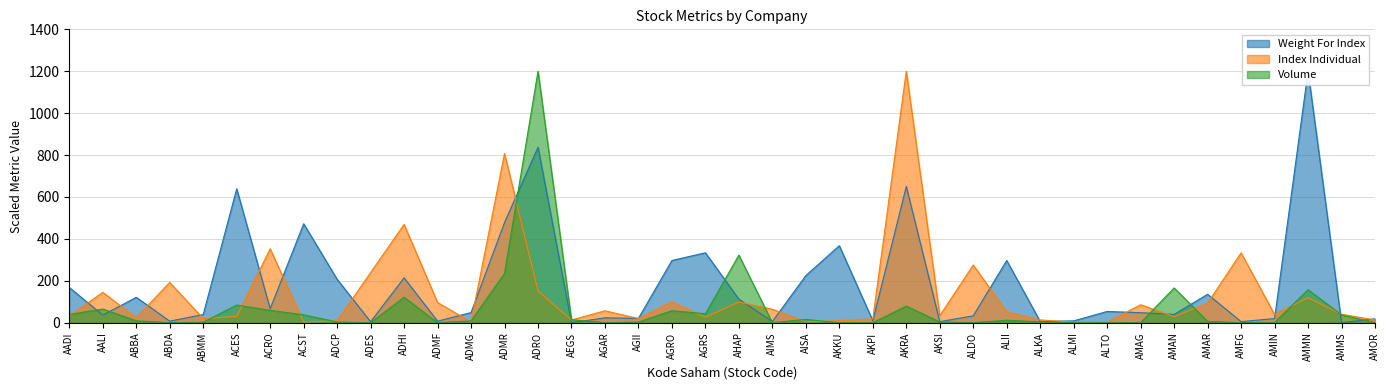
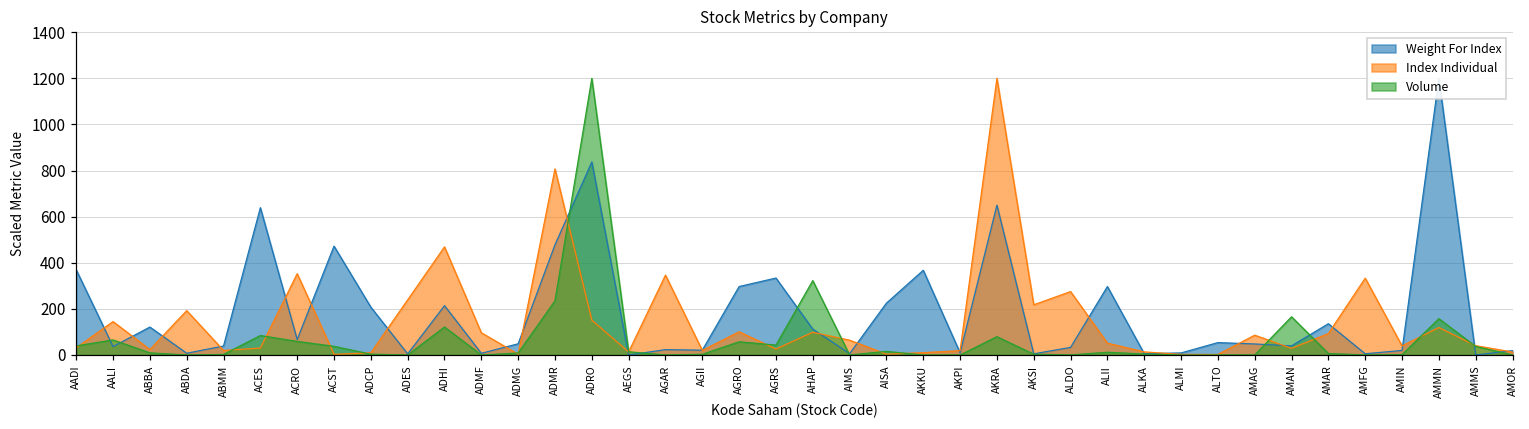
  {
    "Weight For Index": {
-     "AADI": 170,
+     "AADI": 370,
      "AALI": 40,
      "ABBA": 120,
      "ABMM": 40,
      "ACES": 640,
      "ACST": 470,
      "ADCP": 210,
      "ADHI": 210,
      "ADMG": 50,
      "ADMR": 480,
      "ADRO": 840,
      "AEGS": 0,
      "AGAR": 20,
      "AGRO": 300,
      "AGRS": 330,
      "AHAP": 110,
      "AISA": 230,
      "AKKU": 370,
      "AKRA": 650,
      "ALDO": 30,
      "ALII": 300,
      "ALTO": 50,
      "AMAG": 50,
      "AMAR": 140,
      "AMIN": 20,
      "AMMS": 0
    },
    "Index Individual": {
      "AALI": 140,
      "ABBA": 20,
      "ABDA": 190,
      "ABMM": 20,
      "ACES": 30,
      "ACRO": 350,
      "ACST": 0,
      "ADES": 240,
      "ADHI": 470,
      "ADMF": 100,
      "ADMR": 810,
      "ADRO": 150,
-     "AGAR": 60,
+     "AGAR": 350,
      "AGRO": 100,
      "AGRS": 30,
      "AHAP": 100,
      "AIMS": 60,
      "AKRA": 1200,
-     "AKSI": 30,
+     "AKSI": 220,
      "ALDO": 280,
      "ALII": 50,
      "AMAG": 90,
      "AMAR": 90,
      "AMFG": 330,
      "AMIN": 40,
      "AMMN": 120
    },
    "Volume": {
      "AALI": 70,
      "ABBA": 10,
      "ABMM": 0,
      "ACES": 80,
      "ACST": 40,
      "ADHI": 120,
      "ADMR": 240,
      "ADRO": 1200,
      "AGAR": 0,
      "AGII": 0,
      "AGRO": 60,
      "AGRS": 40,
      "AHAP": 320,
      "AKRA": 80,
      "ALDO": 0,
      "ALII": 10,
      "AMAG": 0,
      "AMAN": 170,
      "AMAR": 10,
      "AMIN": 0,
      "AMMN": 160,
      "AMOR": 0
    }
  }
